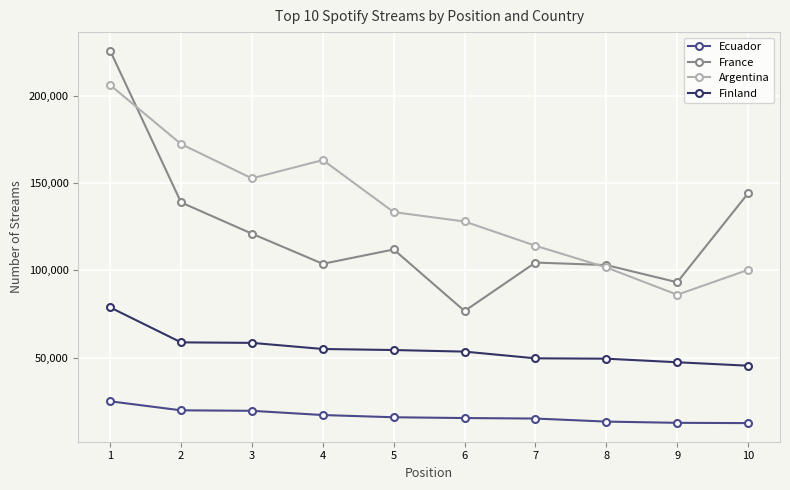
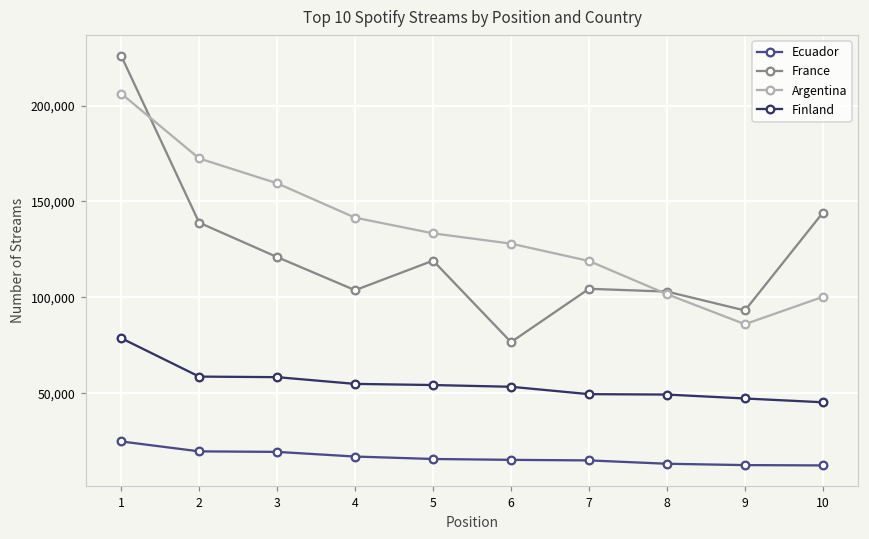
  {
    "France": {
      "1": "226,000",
      "2": "139,000",
      "3": "121,000",
      "4": "104,000",
-     "5": "112,000",
+     "5": "119,000",
      "6": "77,000",
      "7": "104,000",
      "9": "93,000",
      "10": "144,000"
    },
    "Argentina": {
      "1": "206,000",
      "2": "172,000",
-     "3": "153,000",
-     "4": "163,000",
+     "3": "159,000",
+     "4": "142,000",
      "5": "133,000",
      "6": "128,000",
-     "7": "114,000",
+     "7": "119,000",
      "9": "86,000",
      "10": "100,000"
    }
  }
